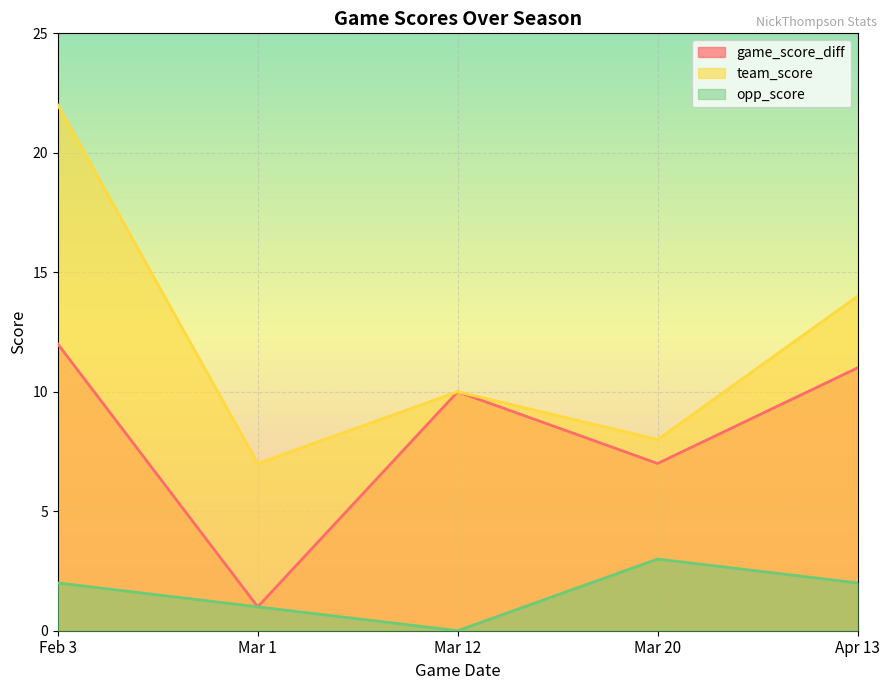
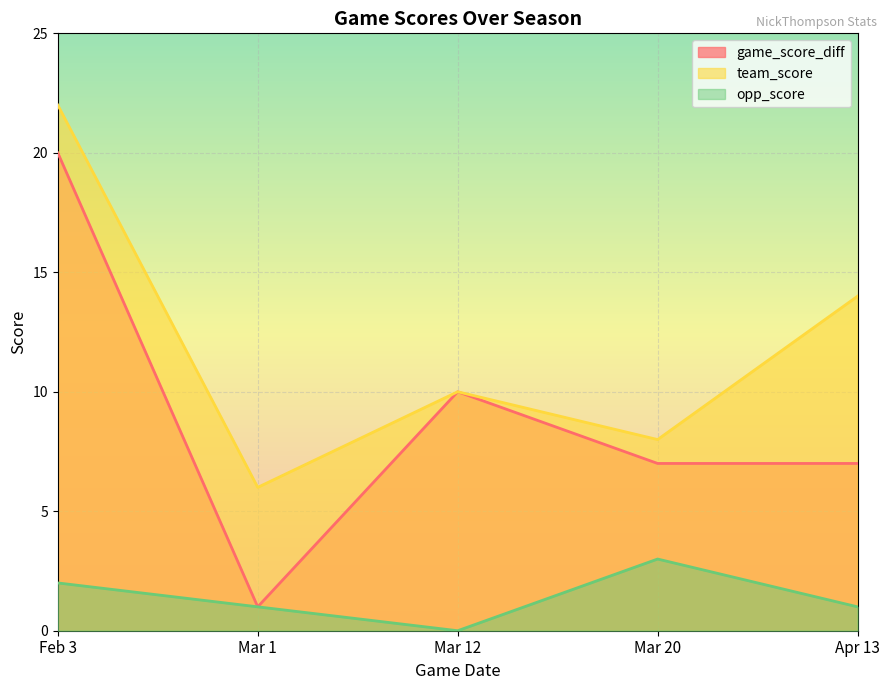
  {
    "game_score_diff": {
-     "Feb 3": 12,
+     "Feb 3": 20,
      "Mar 20": 7,
-     "Apr 13": 11
+     "Apr 13": 7
    },
    "team_score": {
      "Feb 3": 22,
-     "Mar 1": 7,
+     "Mar 1": 6,
      "Mar 20": 8,
      "Apr 13": 14
    },
    "opp_score": {
      "Feb 3": 2,
      "Mar 12": 0,
      "Mar 20": 3,
-     "Apr 13": 2
+     "Apr 13": 1
    }
  }
